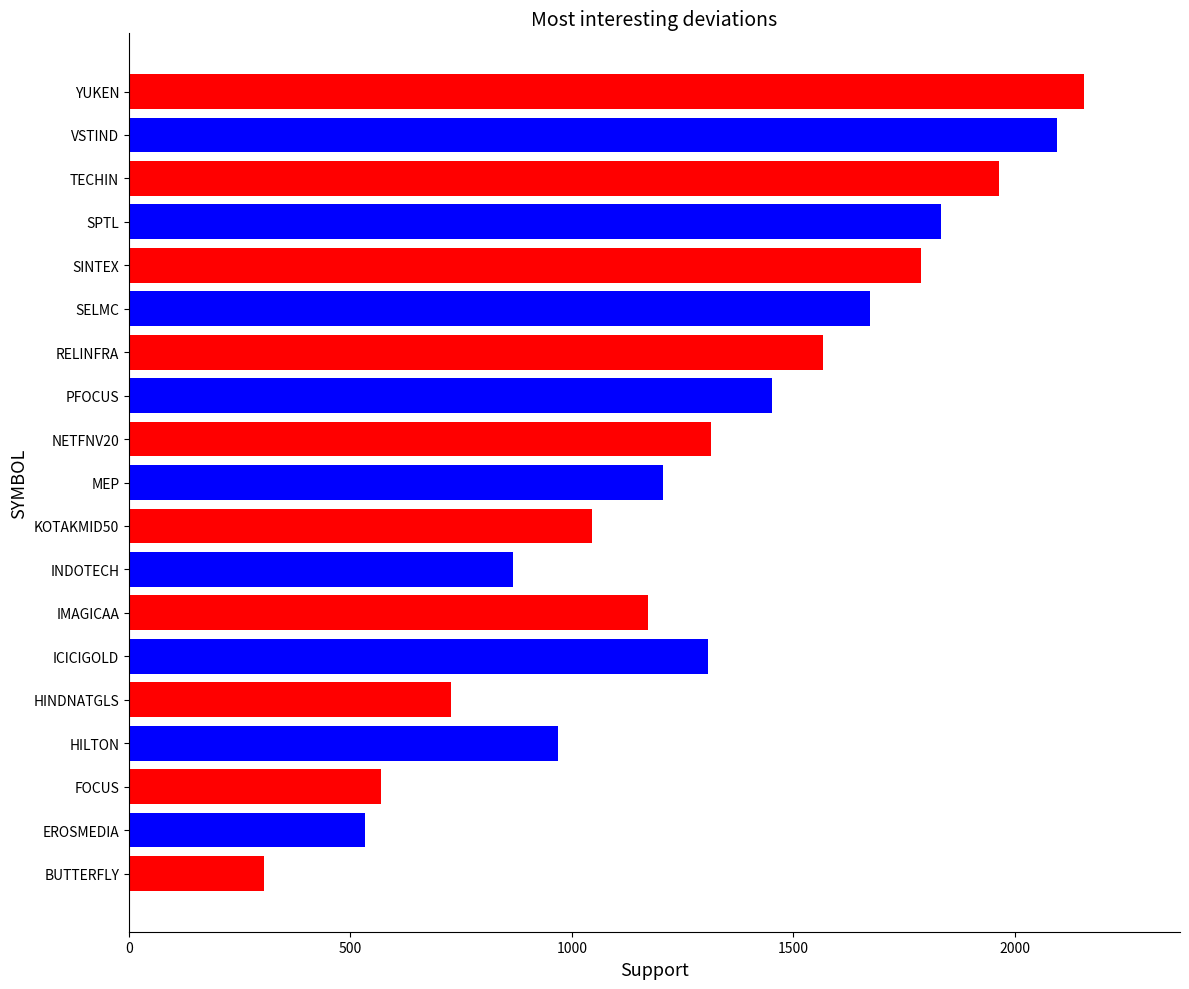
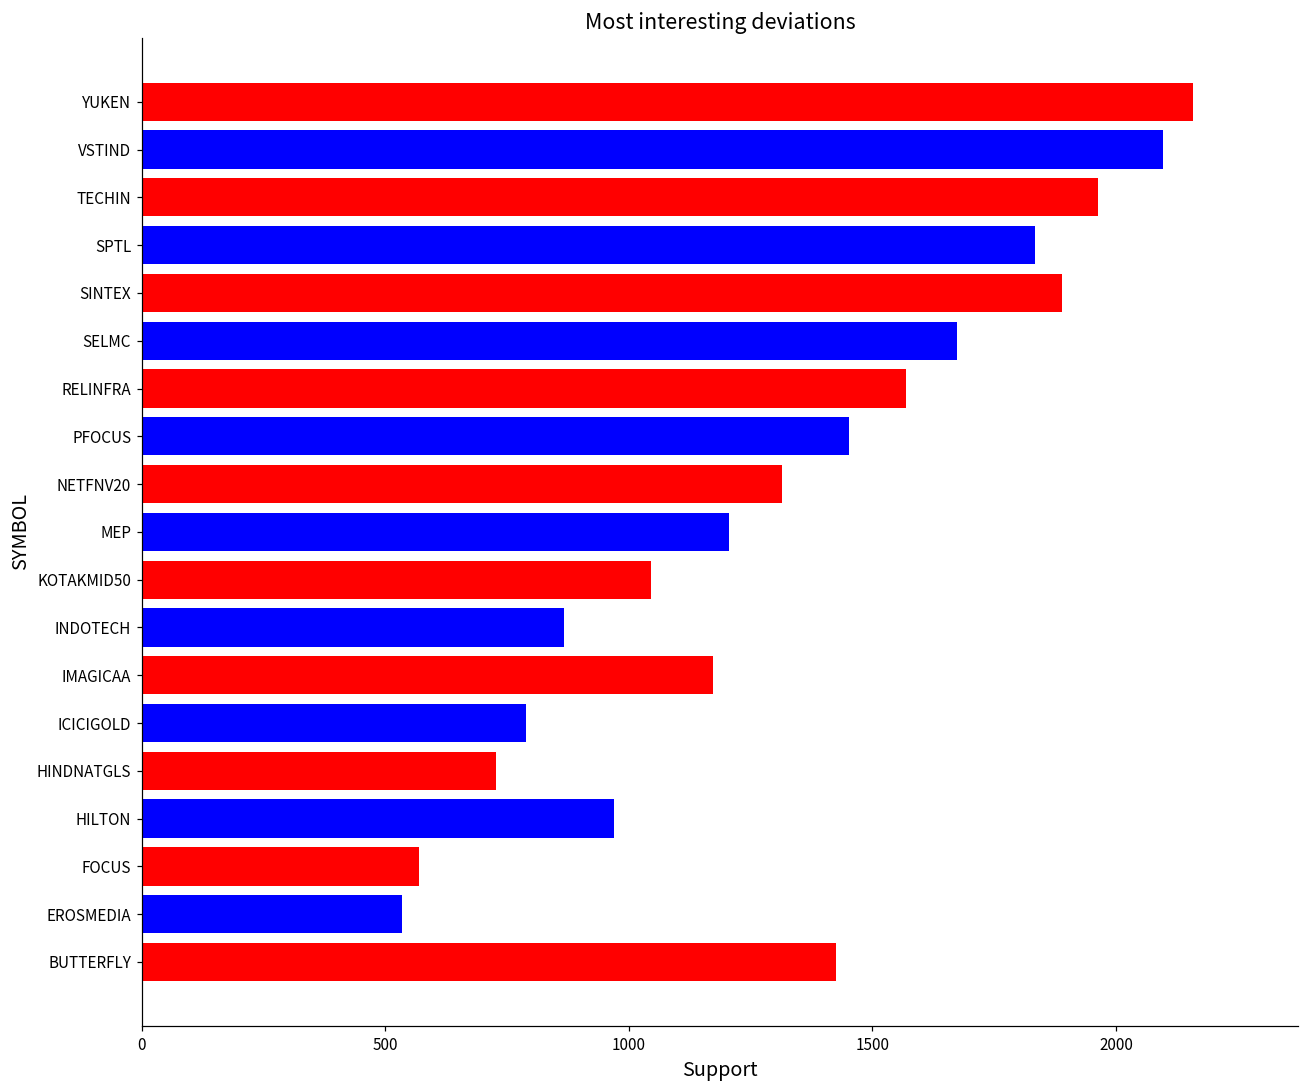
  {
    "YUKEN": 2160,
    "VSTIND": 2100,
    "TECHIN": 1960,
    "SPTL": 1830,
-   "SINTEX": 1790,
+   "SINTEX": 1890,
    "SELMC": 1670,
    "RELINFRA": 1570,
    "PFOCUS": 1450,
    "NETFNV20": 1320,
    "MEP": 1210,
    "KOTAKMID50": 1050,
    "INDOTECH": 870,
    "IMAGICAA": 1170,
-   "ICICIGOLD": 1310,
+   "ICICIGOLD": 790,
    "HINDNATGLS": 730,
    "HILTON": 970,
    "FOCUS": 570,
    "EROSMEDIA": 530,
-   "BUTTERFLY": 300
+   "BUTTERFLY": 1430
  }
